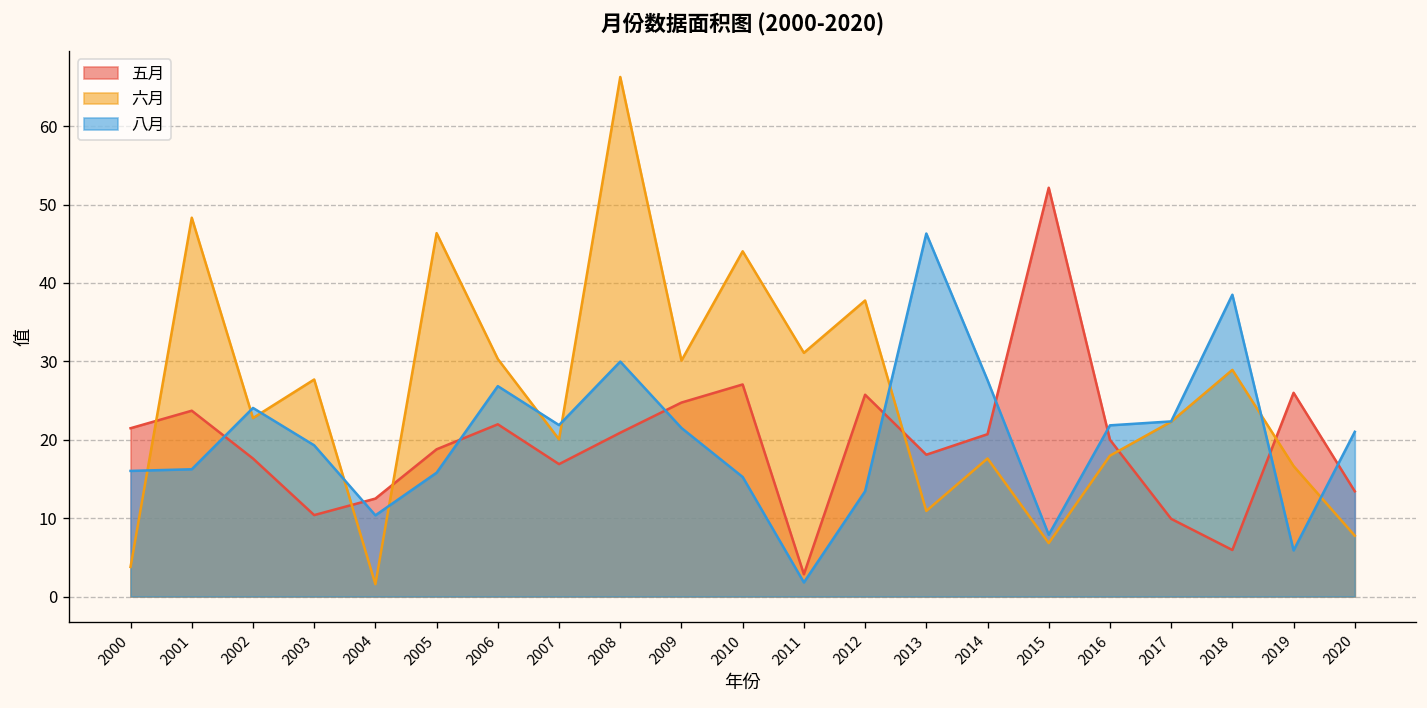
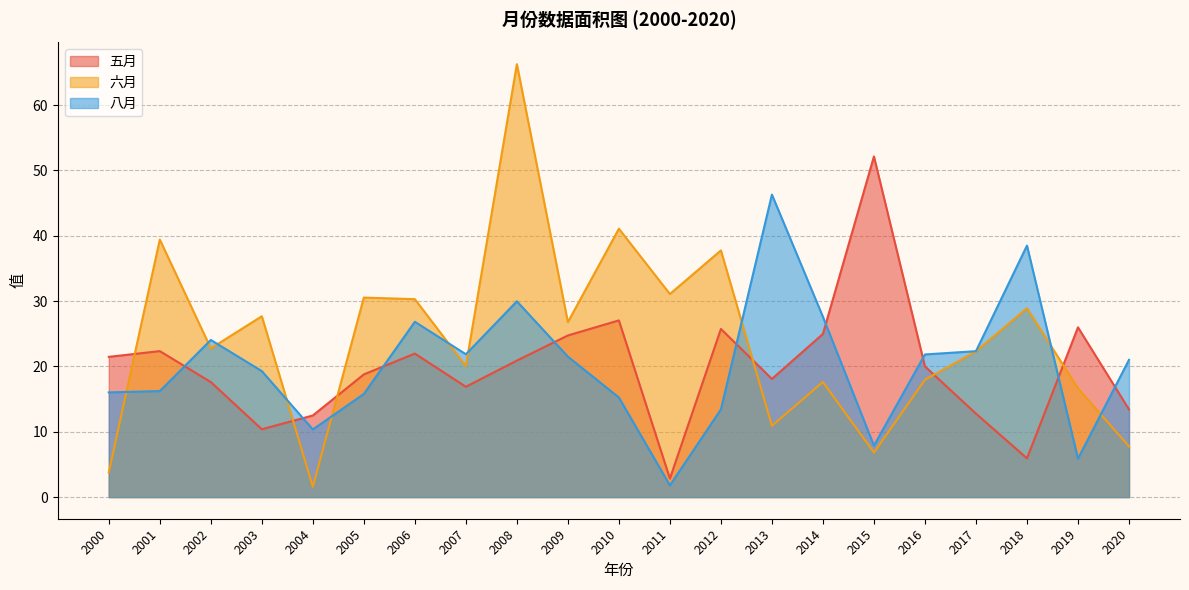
  {
    "五月": {
      "2000": 21,
-     "2001": 24,
+     "2001": 22,
      "2002": 18,
      "2003": 10,
      "2004": 12,
      "2005": 19,
      "2006": 22,
      "2007": 17,
      "2008": 21,
      "2009": 25,
      "2010": 27,
      "2011": 3,
      "2012": 26,
      "2013": 18,
-     "2014": 21,
+     "2014": 25,
      "2015": 52,
      "2016": 20,
-     "2017": 10,
+     "2017": 13,
      "2018": 6,
      "2019": 26,
      "2020": 13
    },
    "六月": {
      "2000": 4,
-     "2001": 48,
+     "2001": 39,
      "2002": 23,
      "2003": 28,
      "2004": 2,
-     "2005": 46,
+     "2005": 31,
      "2006": 30,
      "2007": 20,
      "2008": 66,
-     "2009": 30,
-     "2010": 44,
+     "2009": 27,
+     "2010": 41,
      "2011": 31,
      "2012": 38,
      "2013": 11,
      "2014": 18,
      "2015": 7,
      "2016": 18,
      "2018": 29,
      "2019": 17,
      "2020": 8
    },
    "八月": {
      "2000": 16,
      "2001": 16,
      "2002": 24,
      "2003": 19,
      "2004": 10,
      "2005": 16,
      "2006": 27,
      "2007": 22,
      "2008": 30,
      "2009": 21,
      "2010": 15,
      "2011": 2,
      "2012": 13,
      "2013": 46,
      "2014": 28,
      "2015": 8,
      "2016": 22,
      "2018": 38,
      "2019": 6,
      "2020": 21
    }
  }
